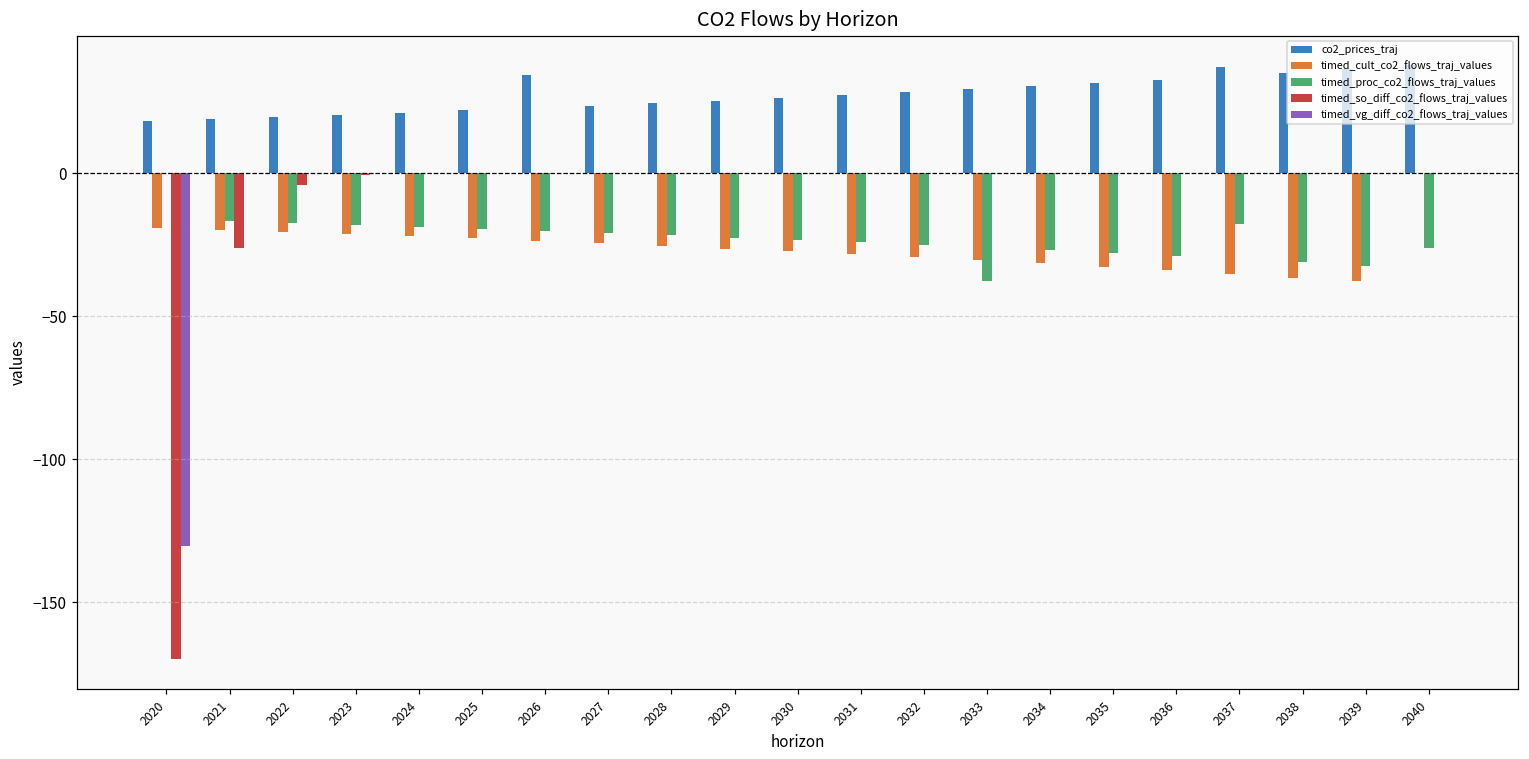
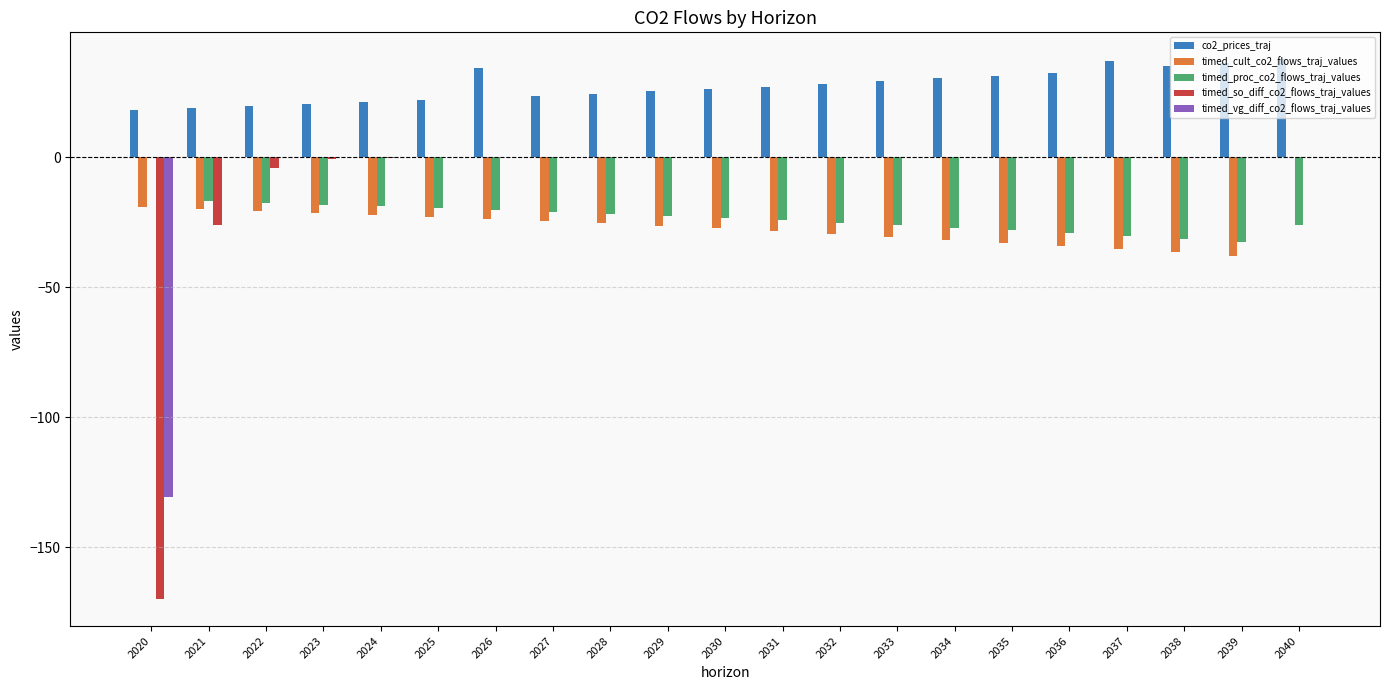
  {
    "co2_prices_traj": {
      "2020": 18,
      "2021": 19,
      "2022": 20,
      "2023": 20,
      "2024": 21,
      "2025": 22,
      "2026": 34,
      "2027": 24,
      "2028": 24,
      "2029": 25,
      "2030": 26,
      "2031": 27,
      "2032": 28,
      "2033": 29,
      "2034": 30,
      "2035": 31,
      "2036": 33,
      "2037": 37,
      "2038": 35
    },
    "timed_cult_co2_flows_traj_values": {
      "2020": -19,
      "2021": -20,
      "2022": -20,
      "2023": -21,
      "2024": -22,
      "2025": -23,
      "2026": -24,
      "2027": -25,
      "2028": -25,
      "2029": -26,
      "2030": -27,
      "2031": -28,
      "2032": -29,
      "2033": -30,
      "2034": -32,
      "2035": -33,
      "2036": -34,
      "2037": -35,
      "2038": -37,
      "2039": -38,
      "2040": 0
    },
    "timed_proc_co2_flows_traj_values": {
      "2020": 0,
      "2021": -17,
      "2022": -18,
      "2023": -18,
      "2024": -19,
      "2025": -20,
      "2026": -20,
      "2027": -21,
      "2028": -22,
      "2029": -23,
      "2030": -23,
      "2031": -24,
      "2032": -25,
-     "2033": -38,
+     "2033": -26,
      "2034": -27,
      "2035": -28,
      "2036": -29,
-     "2037": -18,
+     "2037": -30,
      "2038": -31,
      "2039": -32,
      "2040": -26
    },
    "timed_so_diff_co2_flows_traj_values": {
      "2020": -170,
      "2021": -26,
      "2022": -4,
      "2040": 0
    },
    "timed_vg_diff_co2_flows_traj_values": {
      "2020": -131,
      "2021": 0,
      "2022": 0,
      "2023": 0,
      "2024": 0,
      "2025": 0,
      "2026": 0,
      "2027": 0,
      "2028": 0,
      "2029": 0,
      "2030": 0,
      "2031": 0,
      "2032": 0,
      "2033": 0,
      "2034": 0,
      "2035": 0,
      "2036": 0,
      "2037": 0,
      "2038": 0,
      "2039": 0,
      "2040": 0
    }
  }
